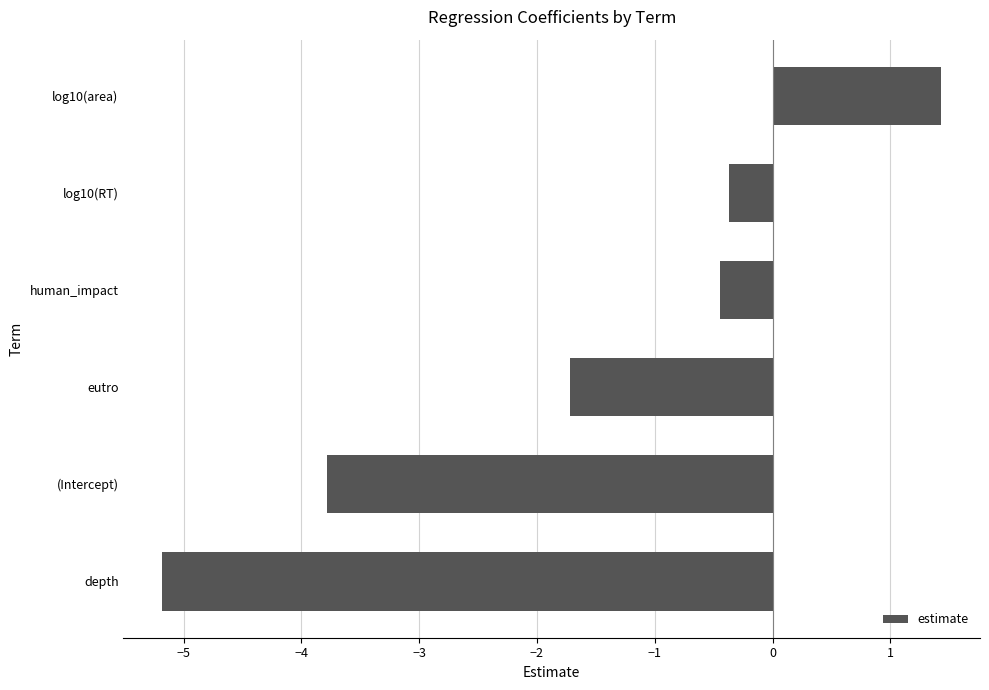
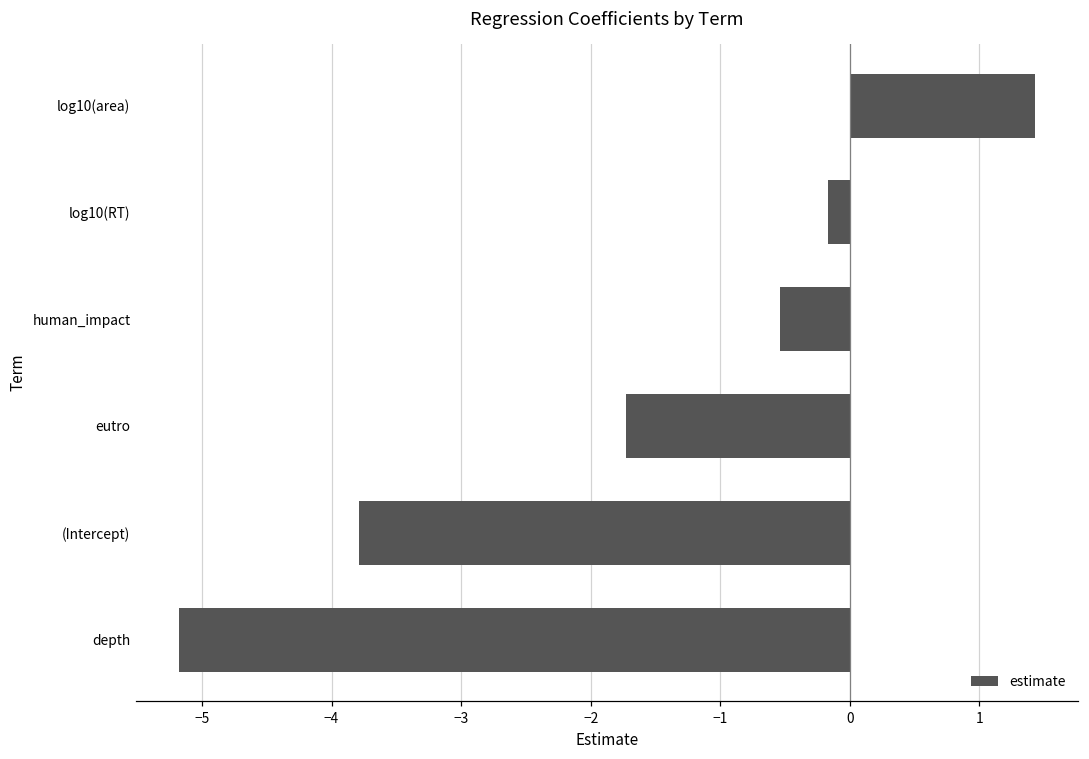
  {
    "log10(area)": 1.43,
-   "log10(RT)": -0.37,
-   "human_impact": -0.45,
+   "log10(RT)": -0.17,
+   "human_impact": -0.54,
    "eutro": -1.72,
    "(Intercept)": -3.79,
    "depth": -5.18
  }
